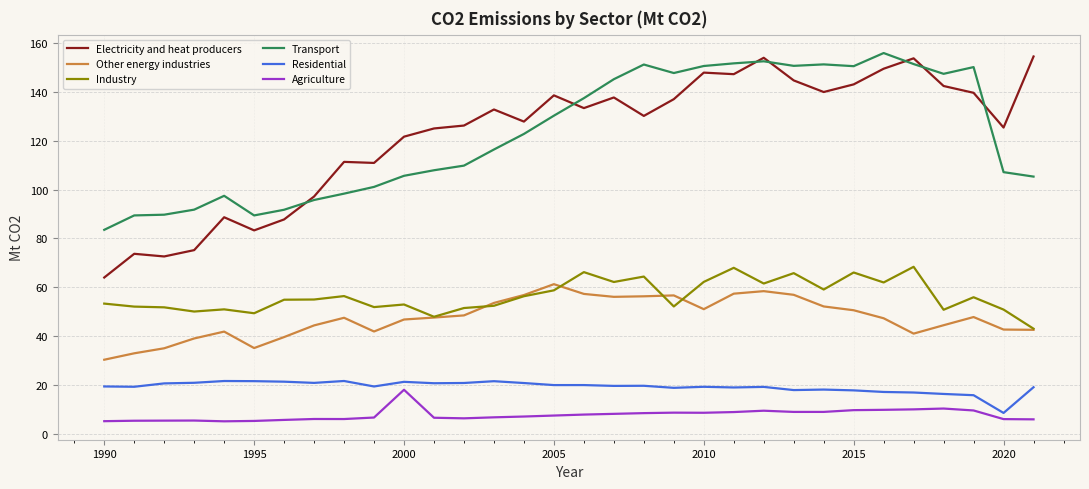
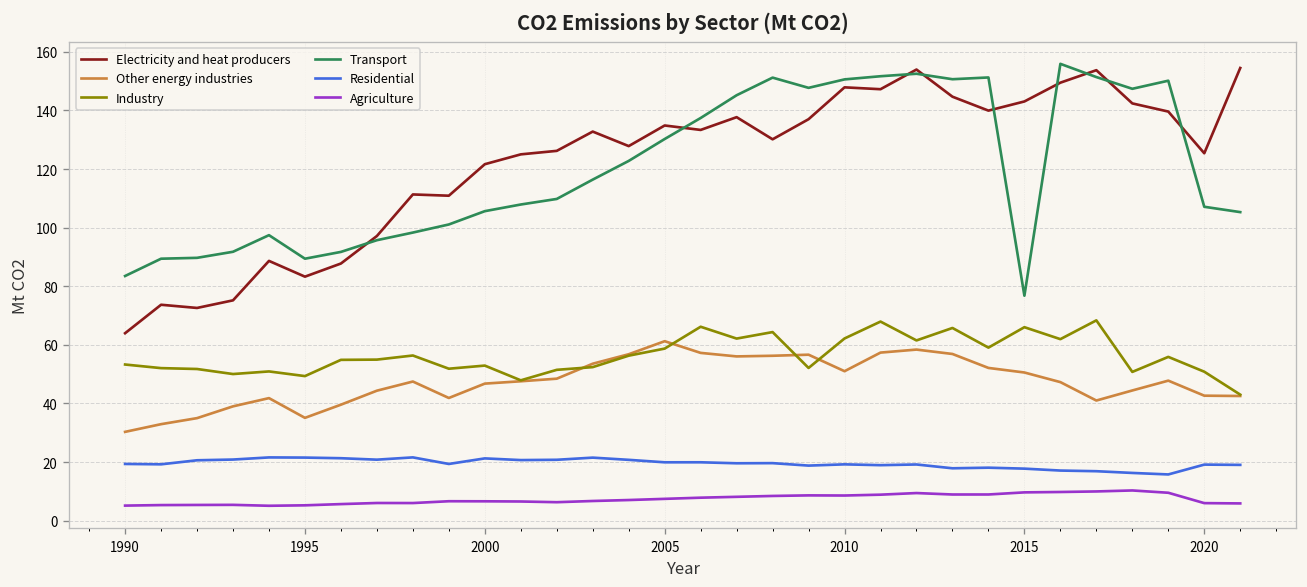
  {
    "Electricity and heat producers": {
      "1990": 64,
      "1995": 83,
      "2000": 122,
-     "2005": 139,
+     "2005": 135,
      "2010": 148,
      "2015": 143,
      "2020": 125
    },
    "Other energy industries": {
      "1990": 30,
      "1995": 35,
      "2000": 47,
      "2005": 61,
      "2010": 51,
      "2015": 51,
      "2020": 43
    },
    "Industry": {
      "1990": 53,
      "1995": 49,
      "2000": 53,
      "2005": 59,
      "2010": 62,
      "2015": 66,
      "2020": 51
    },
    "Transport": {
      "1990": 83,
      "1995": 89,
      "2000": 106,
      "2005": 130,
      "2010": 151,
-     "2015": 151,
+     "2015": 77,
      "2020": 107
    },
    "Residential": {
      "1990": 19,
      "1995": 22,
      "2000": 21,
      "2005": 20,
      "2010": 19,
      "2015": 18,
-     "2020": 9
+     "2020": 19
    },
    "Agriculture": {
      "1990": 5,
      "1995": 5,
-     "2000": 18,
+     "2000": 7,
      "2005": 7,
      "2010": 9,
      "2015": 10,
      "2020": 6
    }
  }
